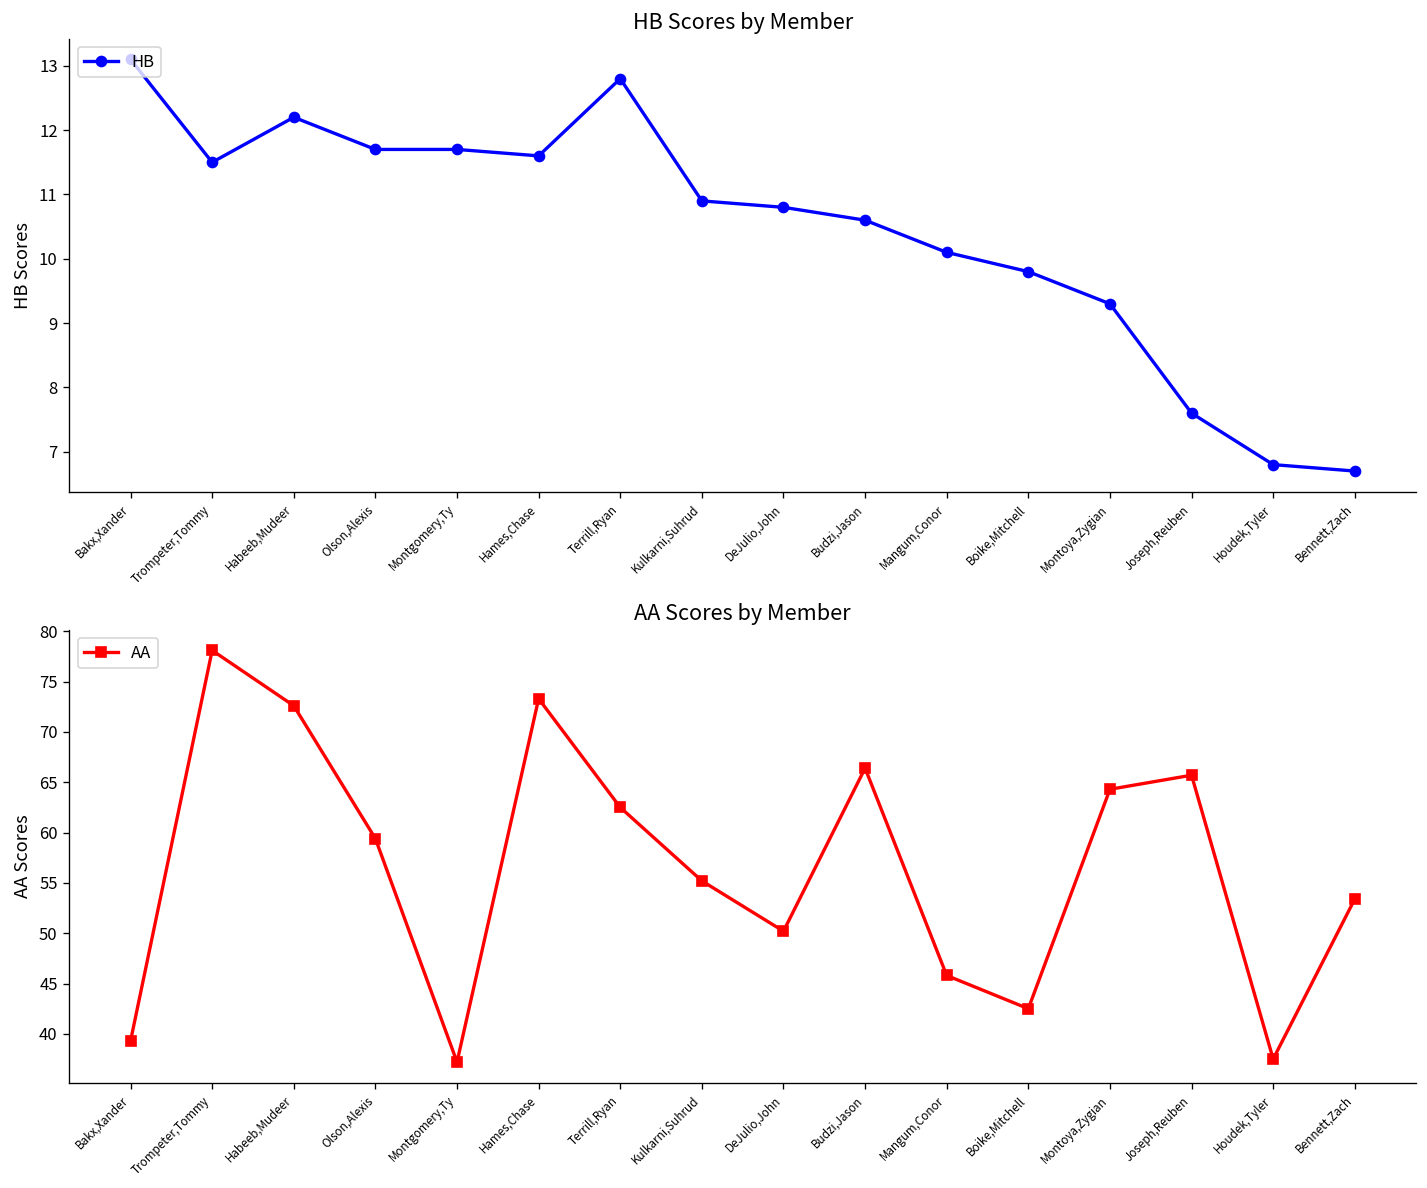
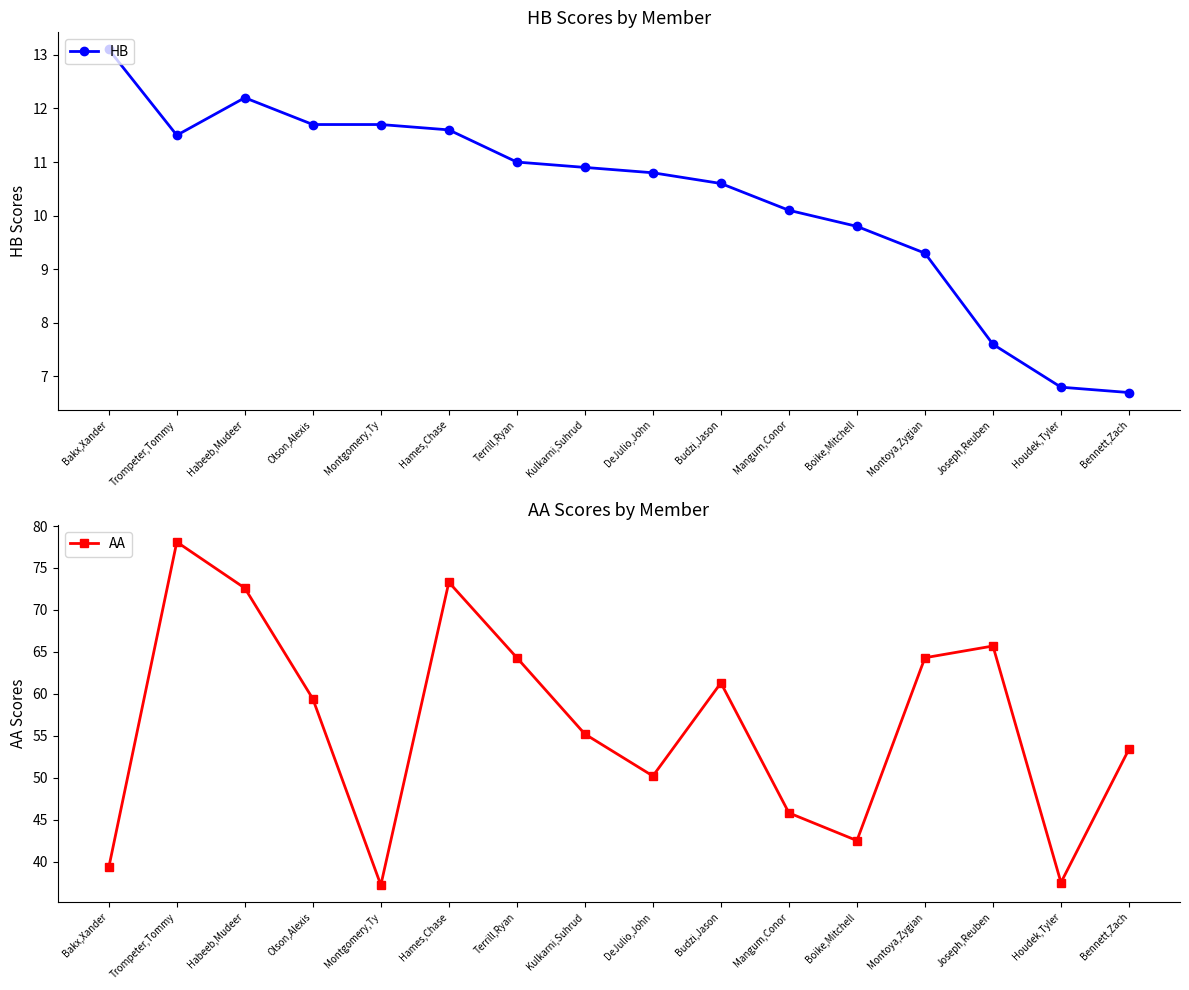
  {
    "HB Scores by Member": {
      "Trompeter,Tommy": 11.5,
      "Habeeb,Mudeer": 12.2,
      "Olson,Alexis": 11.7,
      "Montgomery,Ty": 11.7,
      "Hames,Chase": 11.6,
-     "Terrill,Ryan": 12.8,
+     "Terrill,Ryan": 11.0,
      "Kulkarni,Suhrud": 10.9,
      "DeJulio,John": 10.8,
      "Budzi,Jason": 10.6,
      "Mangum,Conor": 10.1,
      "Boike,Mitchell": 9.8,
      "Montoya,Zygian": 9.3,
      "Joseph,Reuben": 7.6,
      "Houdek,Tyler": 6.8,
      "Bennett,Zach": 6.7
    },
    "AA Scores by Member": {
      "Bakx,Xander": 39,
      "Trompeter,Tommy": 78,
      "Habeeb,Mudeer": 73,
      "Olson,Alexis": 59,
      "Montgomery,Ty": 37,
      "Hames,Chase": 73,
-     "Terrill,Ryan": 63,
+     "Terrill,Ryan": 64,
      "Kulkarni,Suhrud": 55,
      "DeJulio,John": 50,
-     "Budzi,Jason": 66,
+     "Budzi,Jason": 61,
      "Mangum,Conor": 46,
      "Boike,Mitchell": 43,
      "Montoya,Zygian": 64,
      "Joseph,Reuben": 66,
      "Houdek,Tyler": 38,
      "Bennett,Zach": 53
    }
  }
